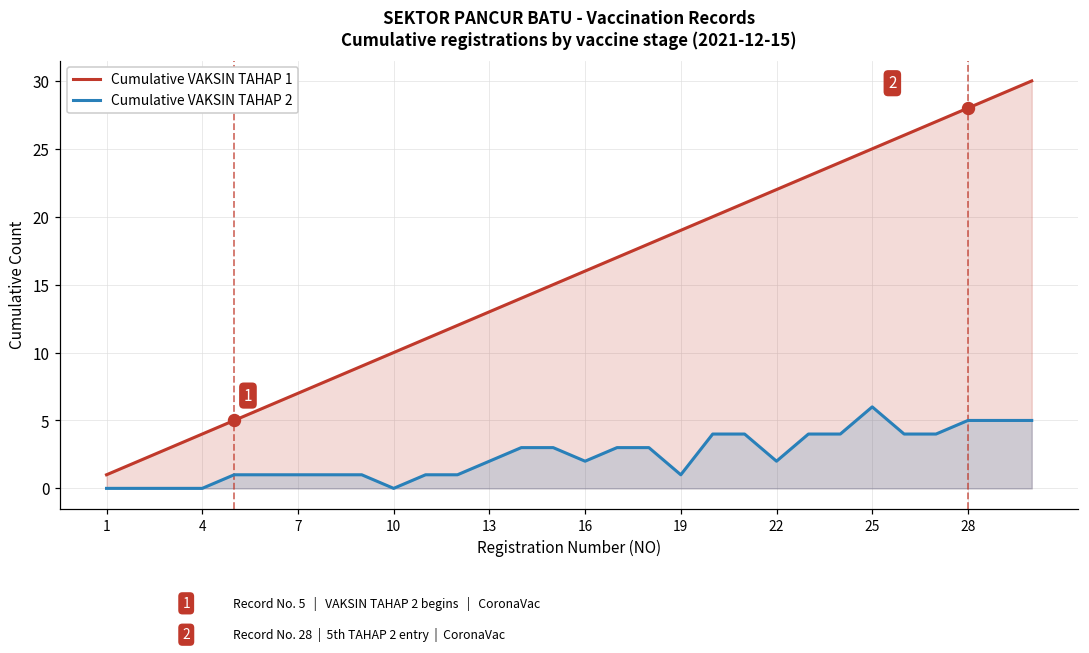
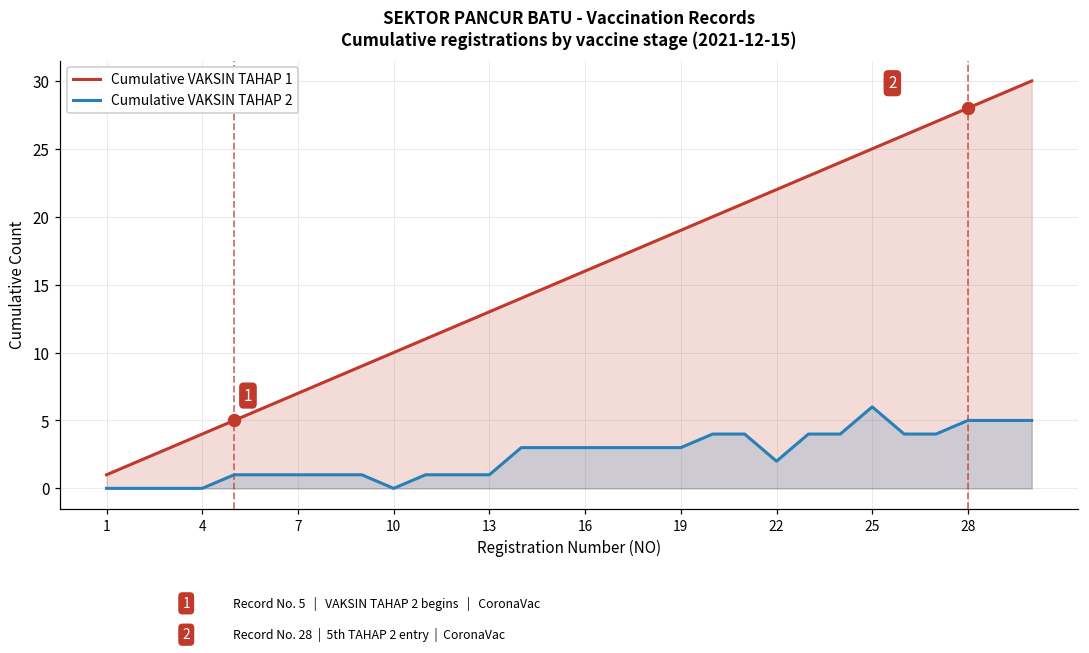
  {
    "Cumulative VAKSIN TAHAP 2": {
      "1": 0,
      "4": 0,
      "7": 1,
      "10": 0,
-     "13": 2,
-     "16": 2,
-     "19": 1,
+     "13": 1,
+     "16": 3,
+     "19": 3,
      "22": 2,
      "25": 6,
      "28": 5
    }
  }
